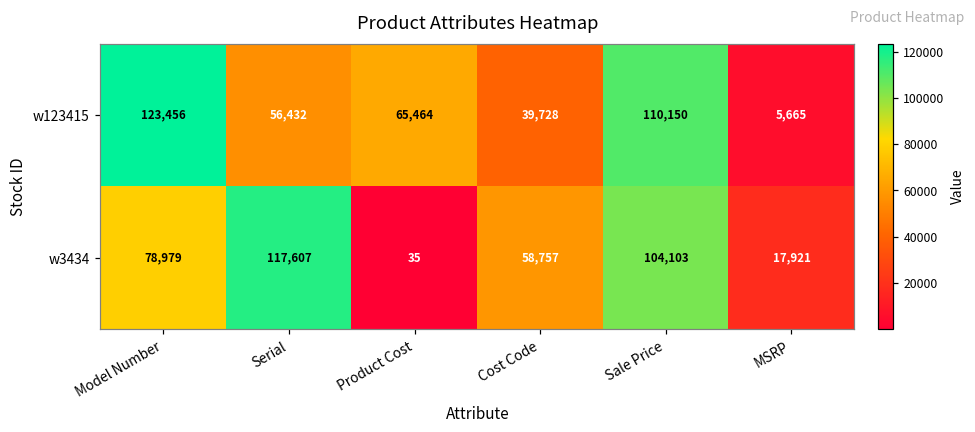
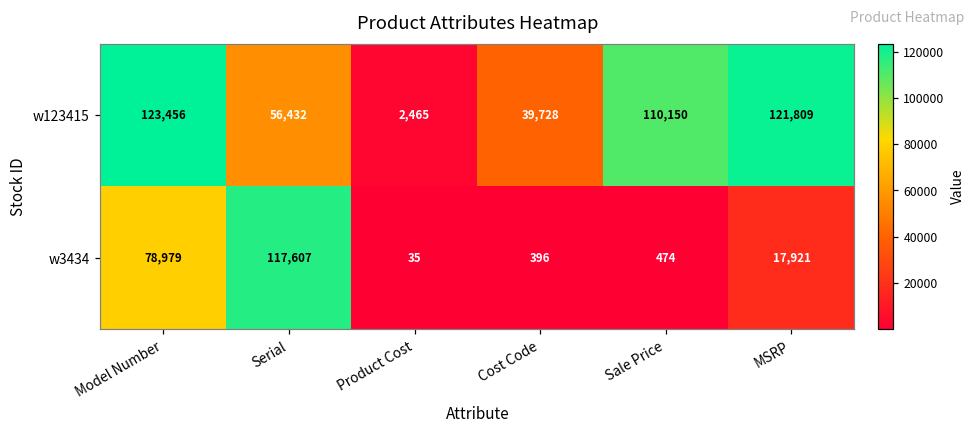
  {
    "w123415": {
      "Model Number": "123,456",
      "Serial": "56,432",
-     "Product Cost": "65,464",
+     "Product Cost": "2,465",
      "Cost Code": "39,728",
      "Sale Price": "110,150",
-     "MSRP": "5,665"
+     "MSRP": "121,809"
    },
    "w3434": {
      "Model Number": "78,979",
      "Serial": "117,607",
      "Product Cost": "35",
-     "Cost Code": "58,757",
-     "Sale Price": "104,103",
+     "Cost Code": "396",
+     "Sale Price": "474",
      "MSRP": "17,921"
    }
  }
